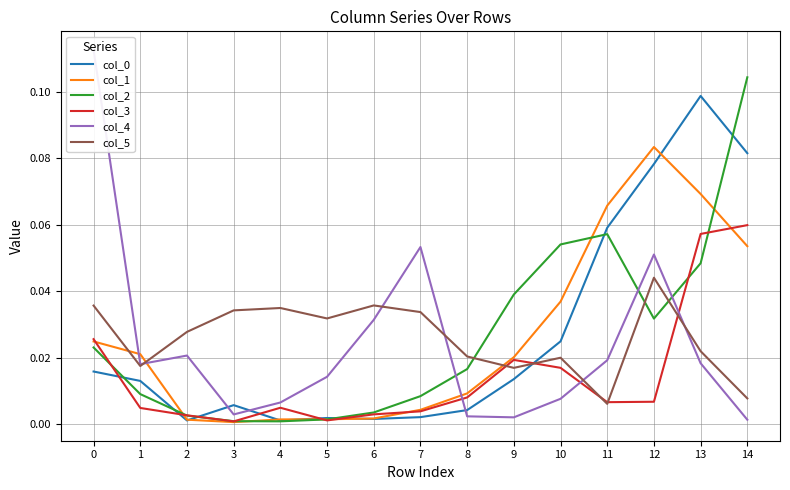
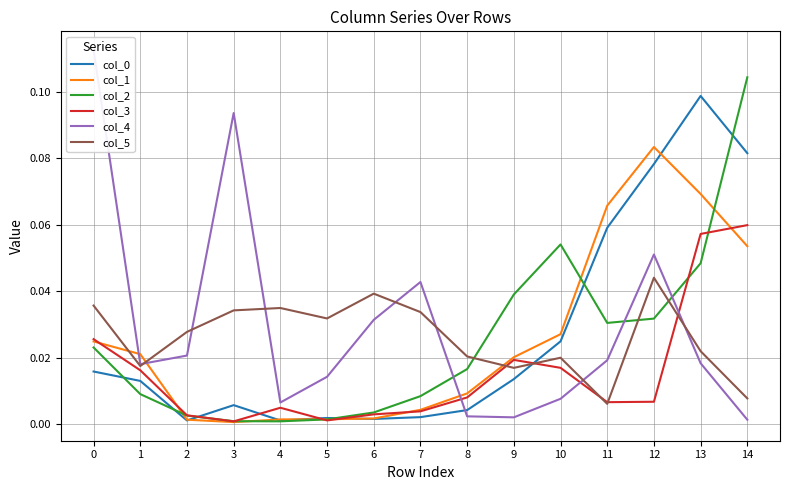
  {
    "col_0": {
      "0": 0.016,
      "1": 0.013,
      "3": 0.006,
      "7": 0.002,
      "8": 0.004,
      "9": 0.014,
      "10": 0.025,
      "11": 0.059,
      "12": 0.078,
      "13": 0.099,
      "14": 0.082
    },
    "col_1": {
      "1": 0.021,
      "8": 0.009,
      "9": 0.020,
-     "10": 0.037,
+     "10": 0.027,
      "11": 0.066,
      "12": 0.083,
      "13": 0.069,
      "14": 0.054
    },
    "col_2": {
      "0": 0.023,
      "1": 0.009,
      "7": 0.008,
      "8": 0.017,
      "9": 0.039,
      "10": 0.054,
-     "11": 0.057,
+     "11": 0.031,
      "12": 0.032,
      "13": 0.048,
      "14": 0.104
    },
    "col_3": {
-     "1": 0.005,
+     "1": 0.016,
      "4": 0.005,
      "8": 0.008,
      "9": 0.019,
      "10": 0.017,
      "12": 0.007,
      "13": 0.057,
      "14": 0.060
    },
    "col_4": {
      "2": 0.021,
-     "3": 0.003,
+     "3": 0.094,
      "4": 0.007,
      "5": 0.014,
      "6": 0.031,
-     "7": 0.053,
+     "7": 0.043,
      "8": 0.002,
      "9": 0.002,
      "10": 0.008,
      "11": 0.019,
      "12": 0.051,
      "13": 0.018,
      "14": 0.001
    },
    "col_5": {
      "0": 0.036,
      "2": 0.028,
      "3": 0.034,
      "4": 0.035,
      "5": 0.032,
-     "6": 0.036,
+     "6": 0.039,
      "7": 0.034,
      "8": 0.020,
      "9": 0.017,
      "10": 0.020,
      "12": 0.044,
      "13": 0.022,
      "14": 0.008
    }
  }
